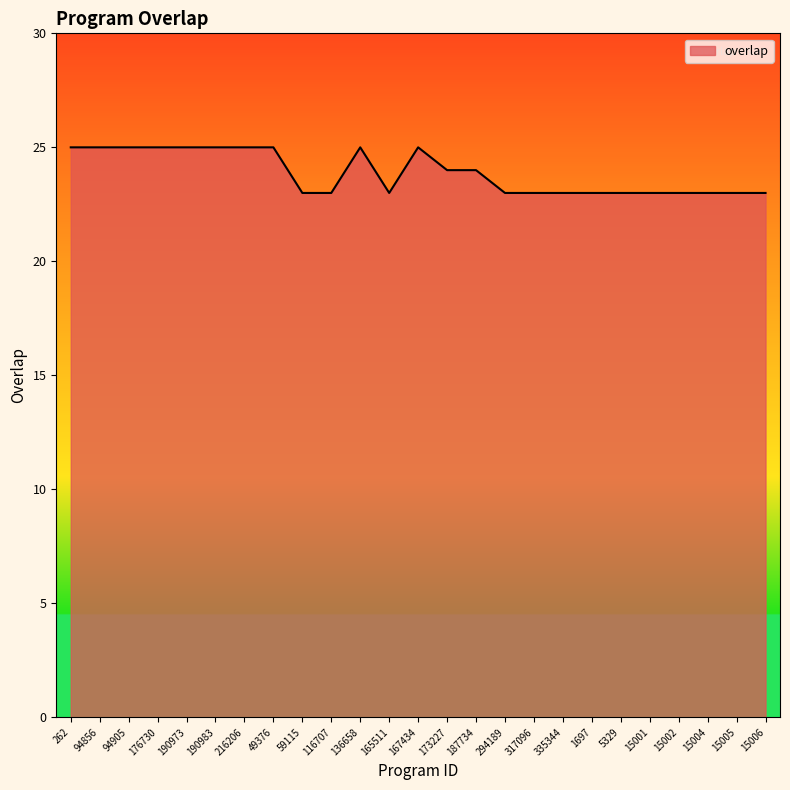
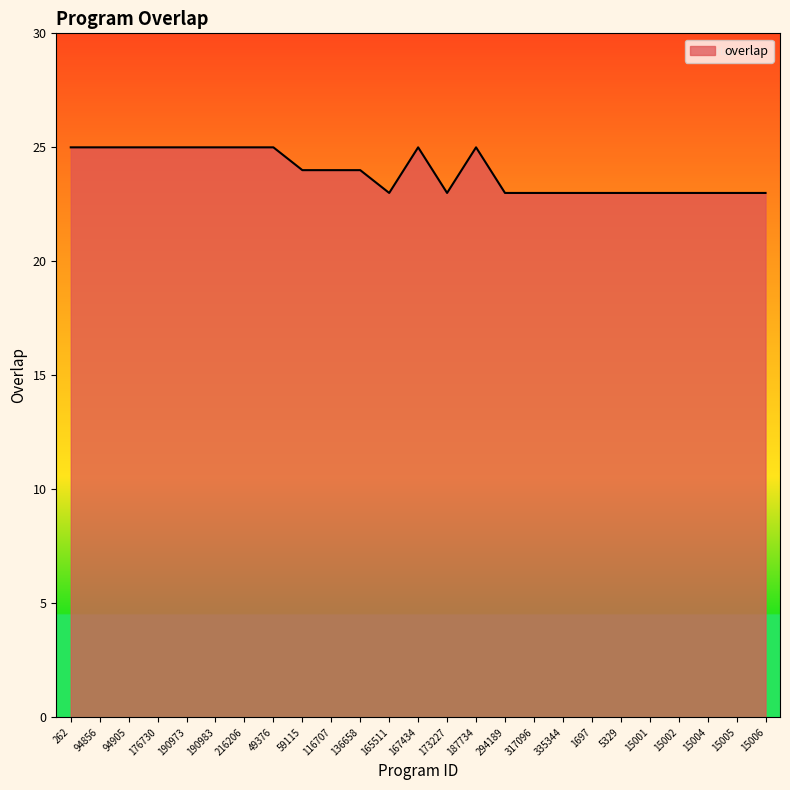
  {
    "262": 25,
    "94856": 25,
    "94905": 25,
    "176730": 25,
    "190973": 25,
    "190983": 25,
    "216206": 25,
    "49376": 25,
-   "59115": 23,
-   "116707": 23,
-   "136658": 25,
+   "59115": 24,
+   "116707": 24,
+   "136658": 24,
    "165511": 23,
    "167434": 25,
-   "173227": 24,
-   "187734": 24,
+   "173227": 23,
+   "187734": 25,
    "294189": 23,
    "317096": 23,
    "335344": 23,
    "1697": 23,
    "5329": 23,
    "15001": 23,
    "15002": 23,
    "15004": 23,
    "15005": 23,
    "15006": 23
  }
